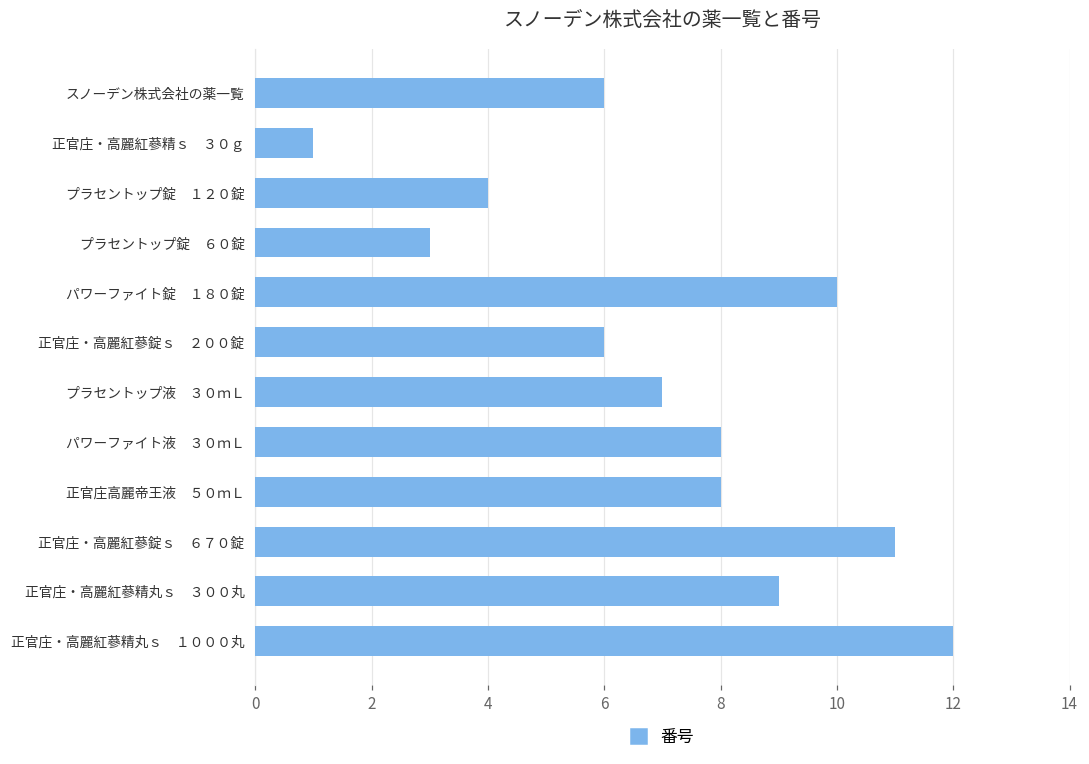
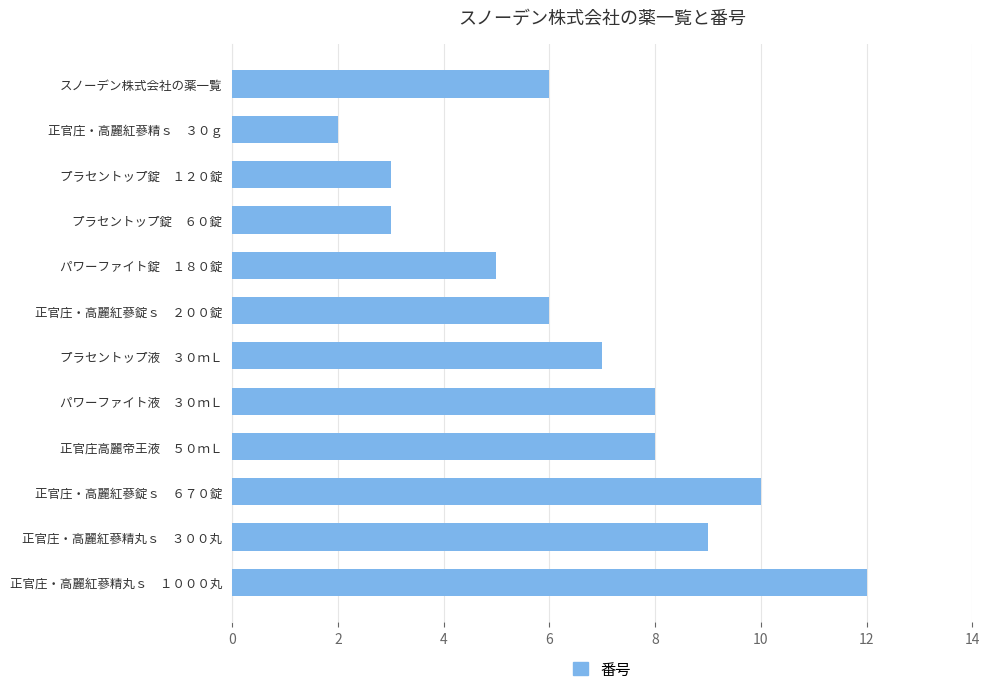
  {
    "スノーデン株式会社の薬一覧": 6,
-   "正官庄・高麗紅蔘精ｓ ３０ｇ": 1,
-   "プラセントップ錠 １２０錠": 4,
+   "正官庄・高麗紅蔘精ｓ ３０ｇ": 2,
+   "プラセントップ錠 １２０錠": 3,
    "プラセントップ錠 ６０錠": 3,
-   "パワーファイト錠 １８０錠": 10,
+   "パワーファイト錠 １８０錠": 5,
    "正官庄・高麗紅蔘錠ｓ ２００錠": 6,
    "プラセントップ液 ３０ｍＬ": 7,
    "パワーファイト液 ３０ｍＬ": 8,
    "正官庄高麗帝王液 ５０ｍＬ": 8,
-   "正官庄・高麗紅蔘錠ｓ ６７０錠": 11,
+   "正官庄・高麗紅蔘錠ｓ ６７０錠": 10,
    "正官庄・高麗紅蔘精丸ｓ ３００丸": 9,
    "正官庄・高麗紅蔘精丸ｓ １０００丸": 12
  }
